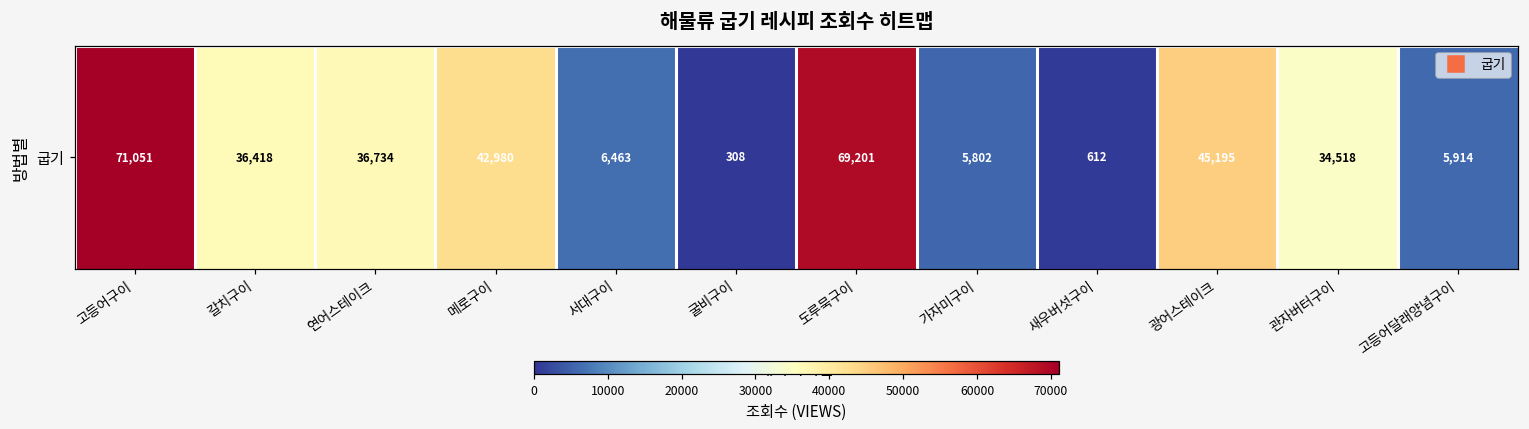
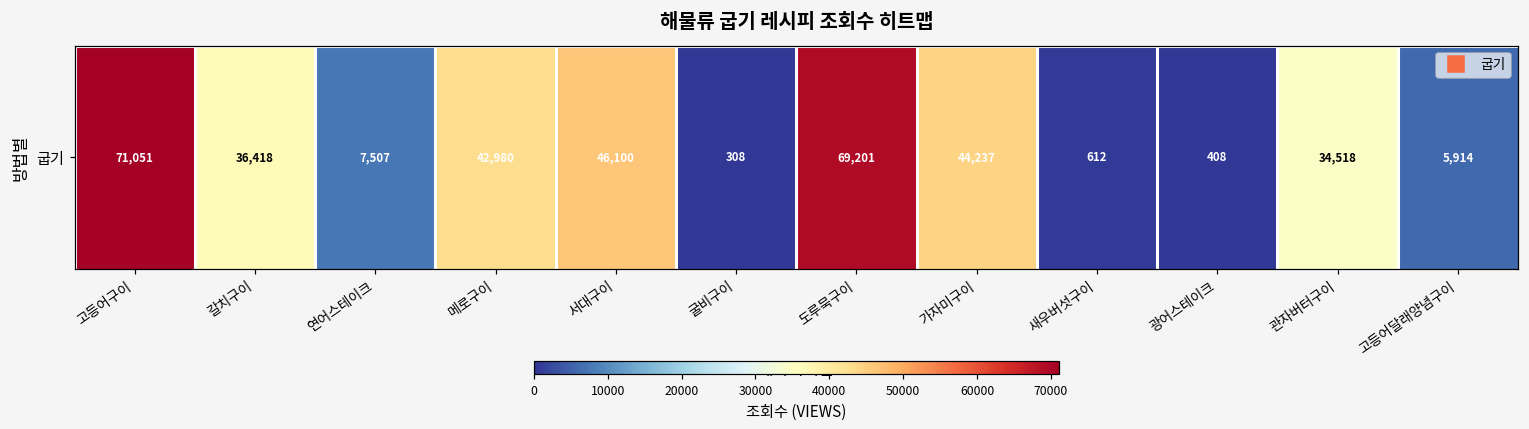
  {
    "굽기": {
      "고등어구이": "71,051",
      "갈치구이": "36,418",
-     "연어스테이크": "36,734",
+     "연어스테이크": "7,507",
      "메로구이": "42,980",
-     "서대구이": "6,463",
+     "서대구이": "46,100",
      "굴비구이": "308",
      "도루묵구이": "69,201",
-     "가자미구이": "5,802",
+     "가자미구이": "44,237",
      "새우버섯구이": "612",
-     "광어스테이크": "45,195",
+     "광어스테이크": "408",
      "관자버터구이": "34,518",
      "고등어달래양념구이": "5,914"
    }
  }
